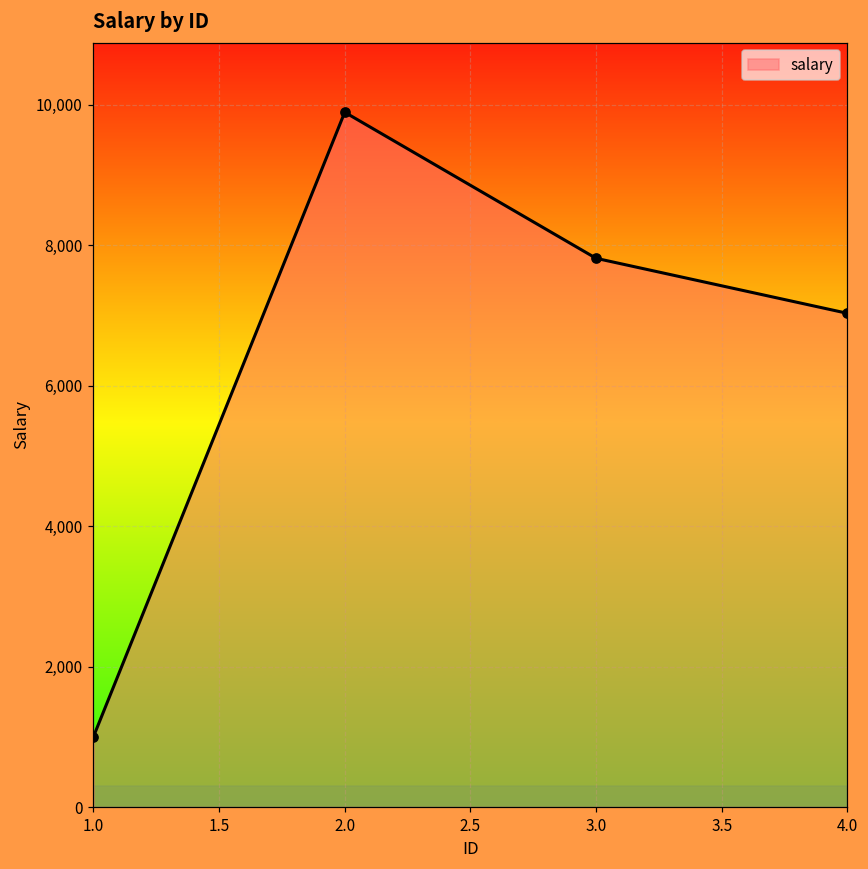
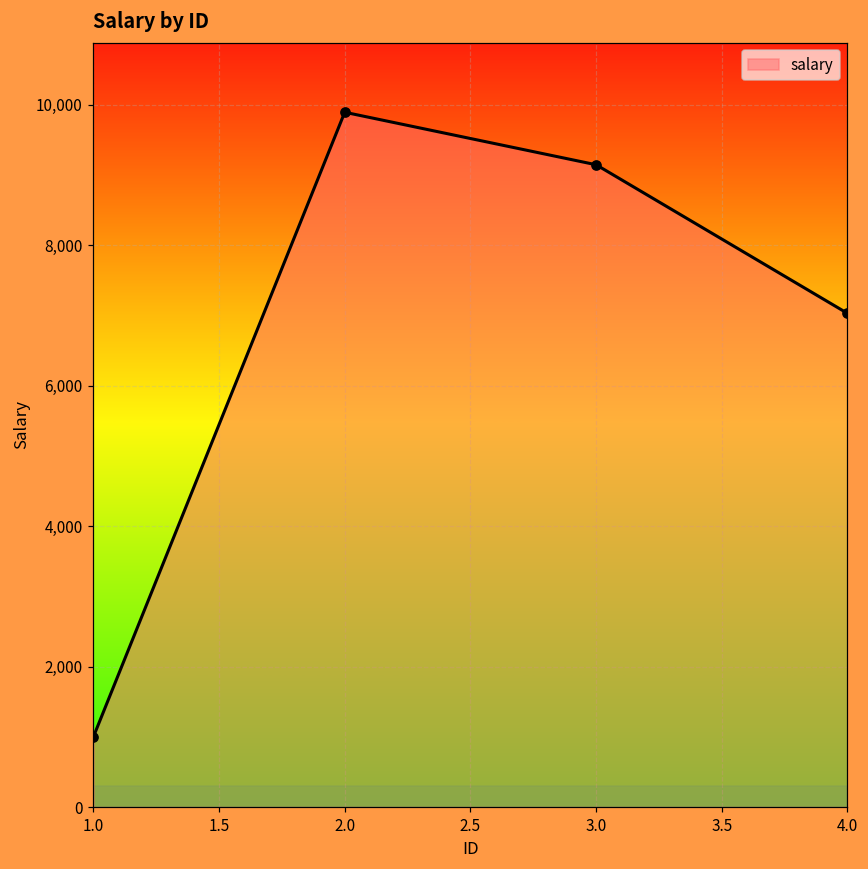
  {
    "1.0": "1,000",
    "2.0": "9,900",
-   "3.0": "7,800",
+   "3.0": "9,100",
    "4.0": "7,000"
  }
